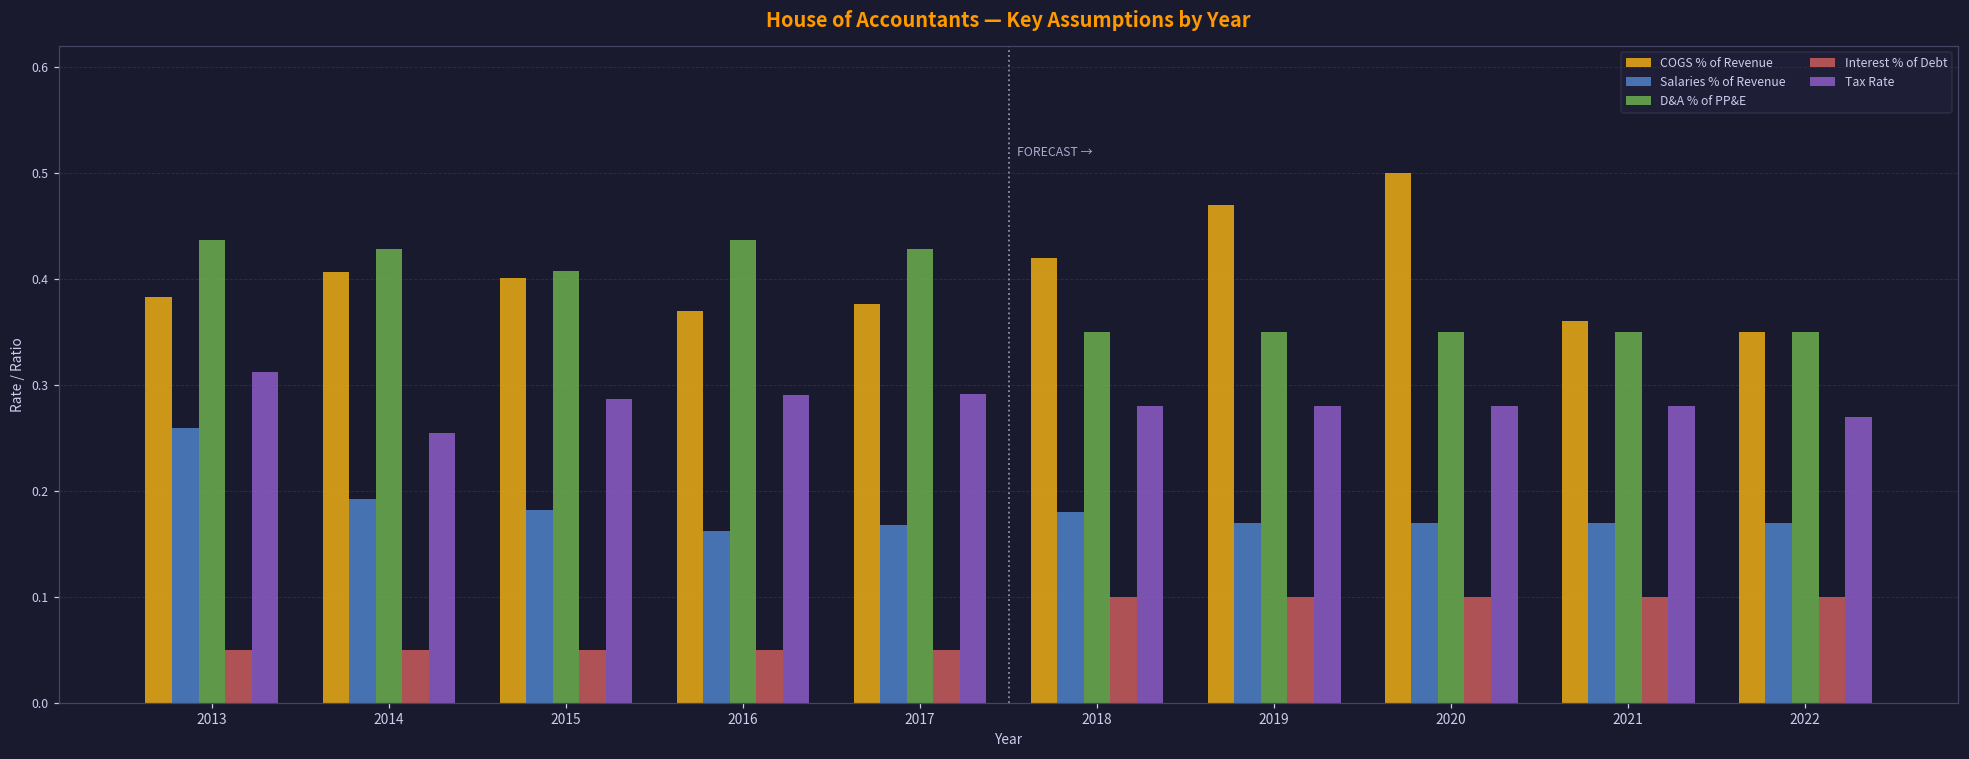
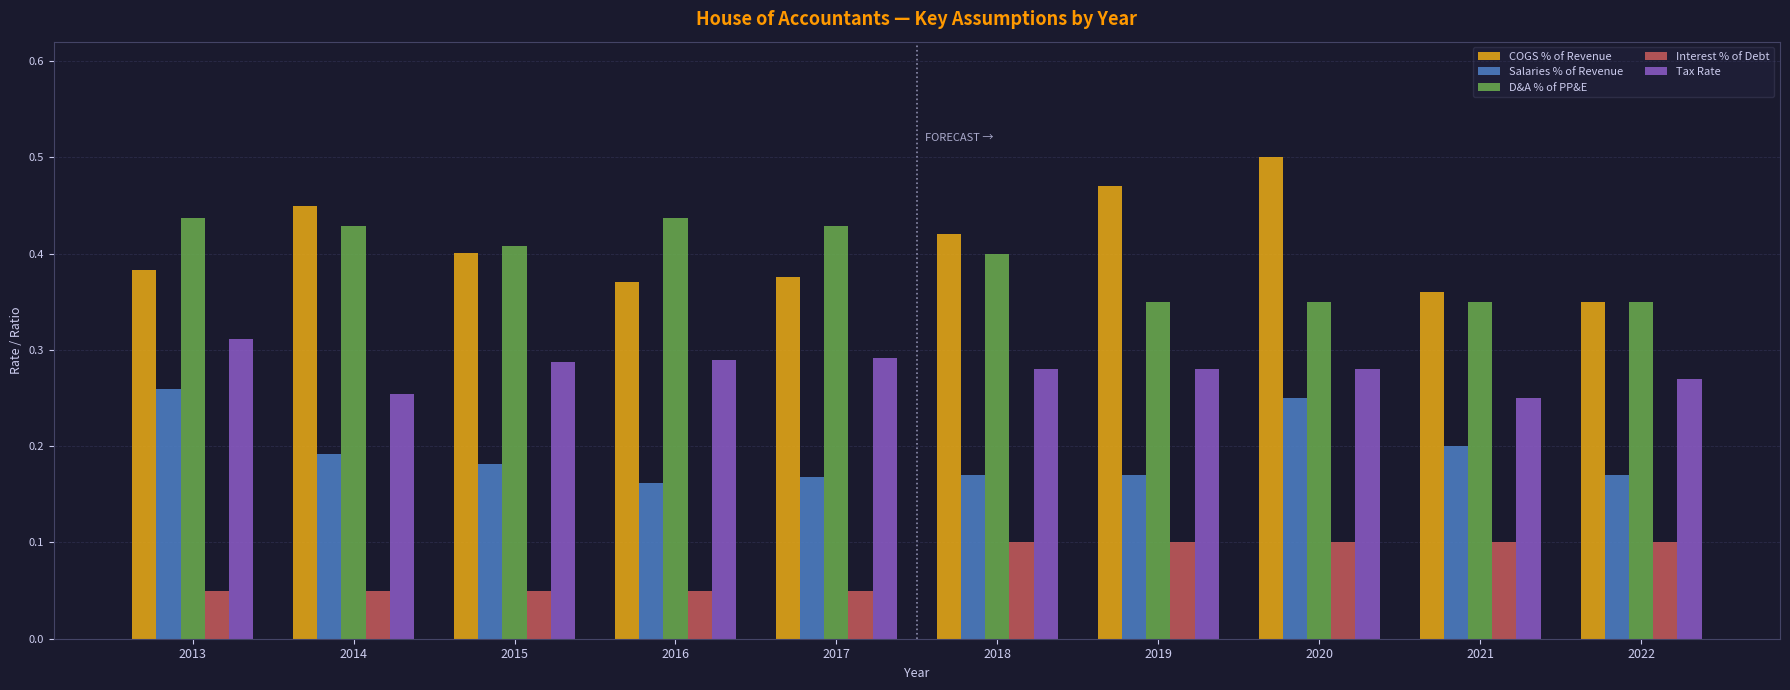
  {
    "COGS % of Revenue": {
      "2013": 0.38,
-     "2014": 0.41,
+     "2014": 0.45,
      "2015": 0.40,
      "2016": 0.37,
      "2017": 0.38,
      "2018": 0.42,
      "2019": 0.47,
      "2020": 0.50,
      "2021": 0.36,
      "2022": 0.35
    },
    "Salaries % of Revenue": {
      "2013": 0.26,
      "2014": 0.19,
      "2015": 0.18,
      "2016": 0.16,
      "2017": 0.17,
-     "2018": 0.18,
+     "2018": 0.17,
      "2019": 0.17,
-     "2020": 0.17,
-     "2021": 0.17,
+     "2020": 0.25,
+     "2021": 0.20,
      "2022": 0.17
    },
    "D&A % of PP&E": {
      "2013": 0.44,
      "2014": 0.43,
      "2015": 0.41,
      "2016": 0.44,
      "2017": 0.43,
-     "2018": 0.35,
+     "2018": 0.40,
      "2019": 0.35,
      "2020": 0.35,
      "2021": 0.35,
      "2022": 0.35
    },
    "Interest % of Debt": {
      "2013": 0.05,
      "2014": 0.05,
      "2015": 0.05,
      "2016": 0.05,
      "2017": 0.05,
      "2018": 0.10,
      "2019": 0.10,
      "2020": 0.10,
      "2021": 0.10,
      "2022": 0.10
    },
    "Tax Rate": {
      "2013": 0.31,
      "2014": 0.25,
      "2015": 0.29,
      "2016": 0.29,
      "2017": 0.29,
      "2018": 0.28,
      "2019": 0.28,
      "2020": 0.28,
-     "2021": 0.28,
+     "2021": 0.25,
      "2022": 0.27
    }
  }
